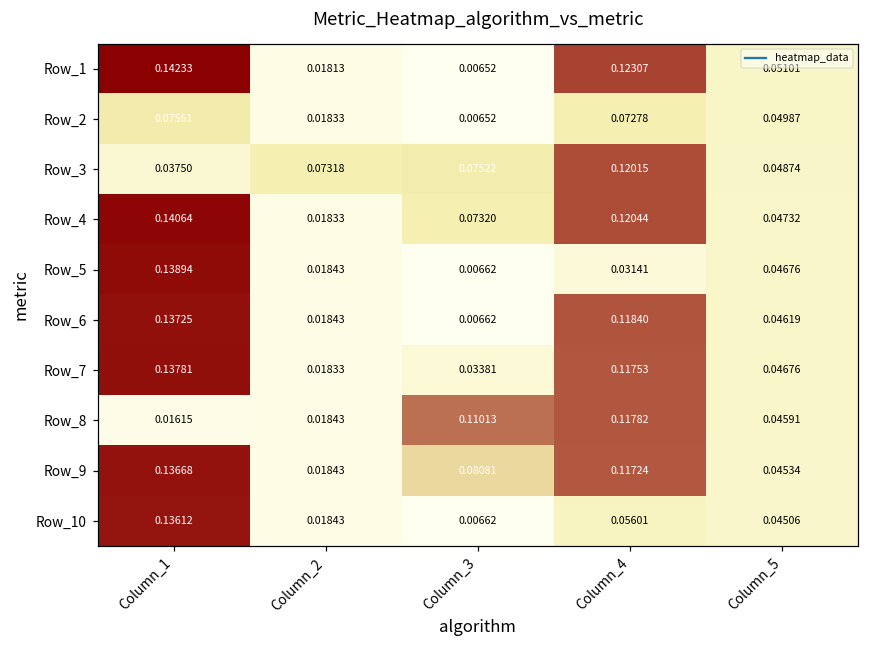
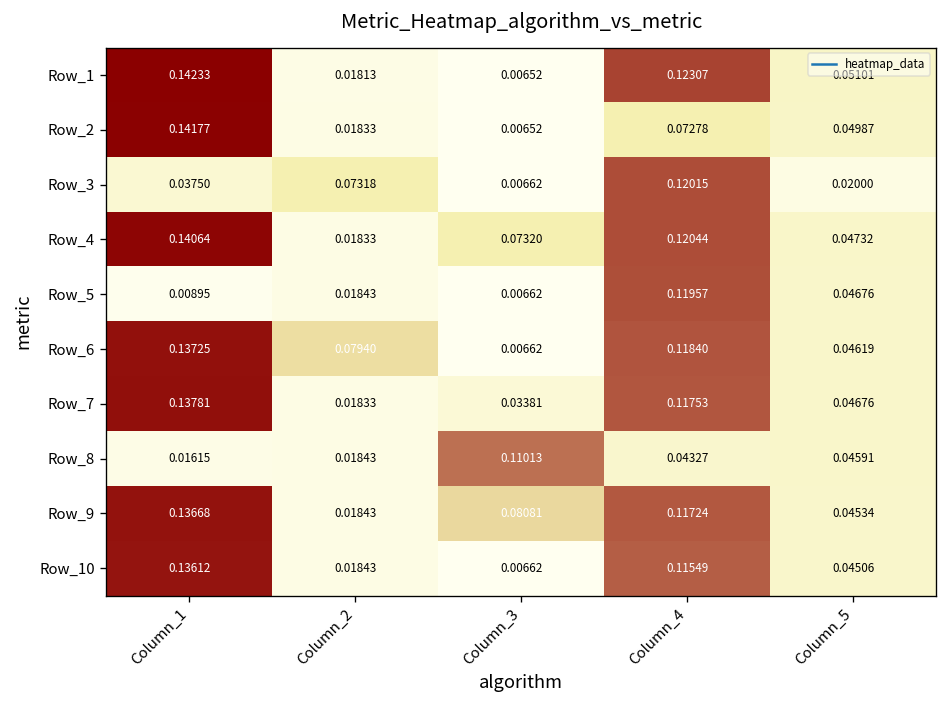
  {
    "Row_1": {
      "Column_1": 0.14233,
      "Column_2": 0.01813,
      "Column_3": 0.00652,
      "Column_4": 0.12307
    },
    "Row_2": {
-     "Column_1": 0.07561,
+     "Column_1": 0.14177,
      "Column_2": 0.01833,
      "Column_3": 0.00652,
      "Column_4": 0.07278,
      "Column_5": 0.04987
    },
    "Row_3": {
      "Column_1": 0.03750,
      "Column_2": 0.07318,
-     "Column_3": 0.07522,
+     "Column_3": 0.00662,
      "Column_4": 0.12015,
-     "Column_5": 0.04874
+     "Column_5": 0.02000
    },
    "Row_4": {
      "Column_1": 0.14064,
      "Column_2": 0.01833,
      "Column_3": 0.07320,
      "Column_4": 0.12044,
      "Column_5": 0.04732
    },
    "Row_5": {
-     "Column_1": 0.13894,
+     "Column_1": 0.00895,
      "Column_2": 0.01843,
      "Column_3": 0.00662,
-     "Column_4": 0.03141,
+     "Column_4": 0.11957,
      "Column_5": 0.04676
    },
    "Row_6": {
      "Column_1": 0.13725,
-     "Column_2": 0.01843,
+     "Column_2": 0.07940,
      "Column_3": 0.00662,
      "Column_4": 0.11840,
      "Column_5": 0.04619
    },
    "Row_7": {
      "Column_1": 0.13781,
      "Column_2": 0.01833,
      "Column_3": 0.03381,
      "Column_4": 0.11753,
      "Column_5": 0.04676
    },
    "Row_8": {
      "Column_1": 0.01615,
      "Column_2": 0.01843,
      "Column_3": 0.11013,
-     "Column_4": 0.11782,
+     "Column_4": 0.04327,
      "Column_5": 0.04591
    },
    "Row_9": {
      "Column_1": 0.13668,
      "Column_2": 0.01843,
      "Column_3": 0.08081,
      "Column_4": 0.11724,
      "Column_5": 0.04534
    },
    "Row_10": {
      "Column_1": 0.13612,
      "Column_2": 0.01843,
      "Column_3": 0.00662,
-     "Column_4": 0.05601,
+     "Column_4": 0.11549,
      "Column_5": 0.04506
    }
  }
